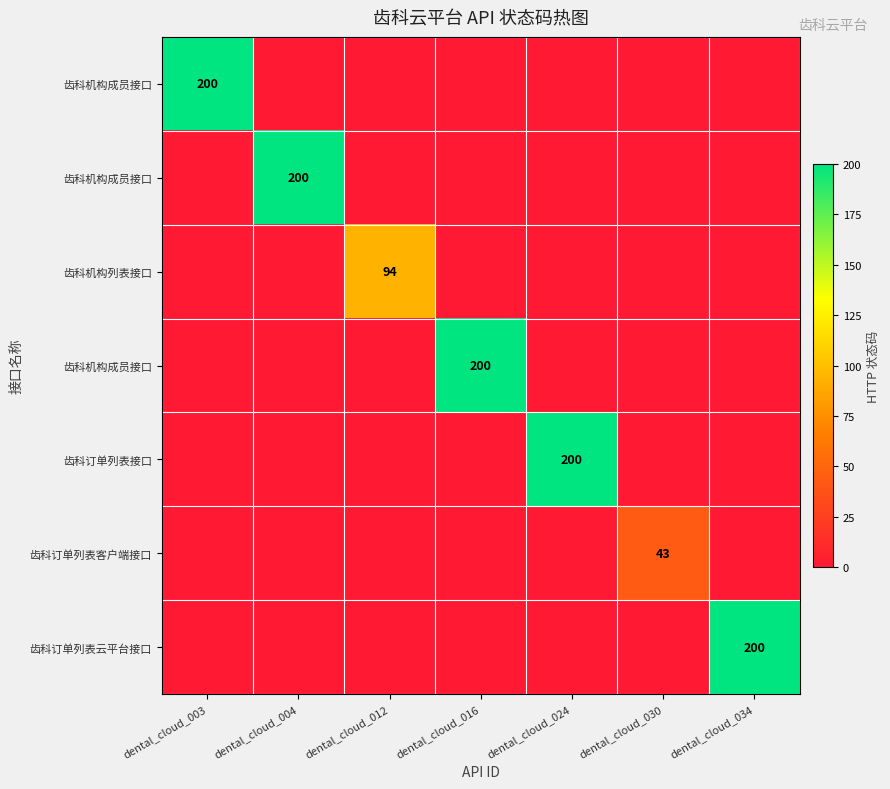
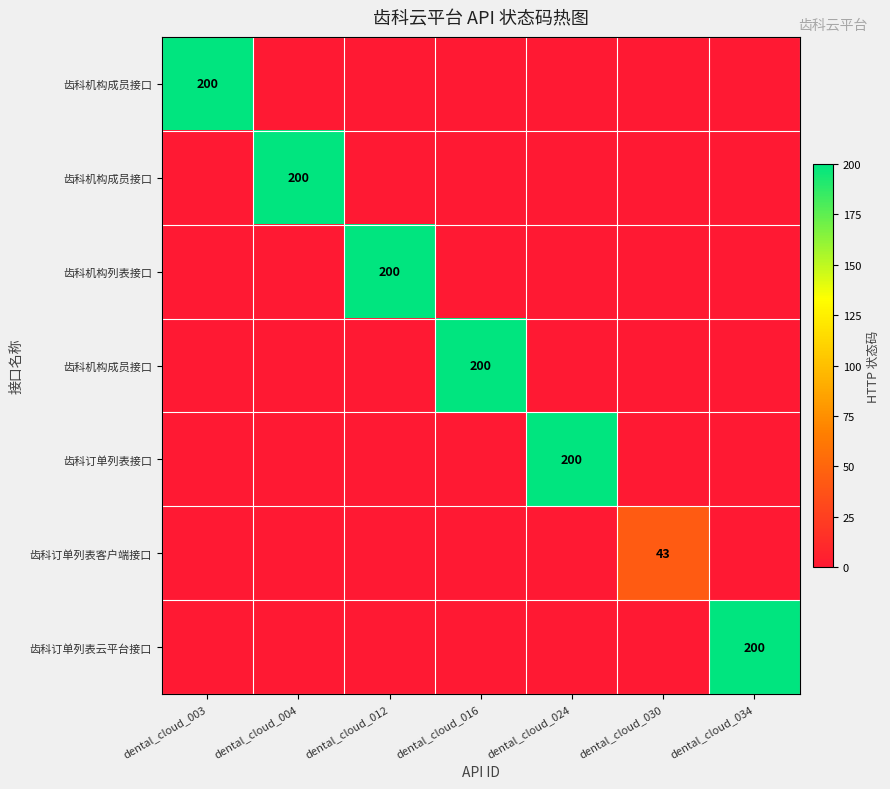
  {
    "齿科机构列表接口": {
-     "dental_cloud_012": 94
+     "dental_cloud_012": 200
    },
    "齿科订单列表接口": {
      "dental_cloud_024": 200
    },
    "齿科订单列表客户端接口": {
      "dental_cloud_030": 43
    },
    "齿科订单列表云平台接口": {
      "dental_cloud_034": 200
    }
  }
